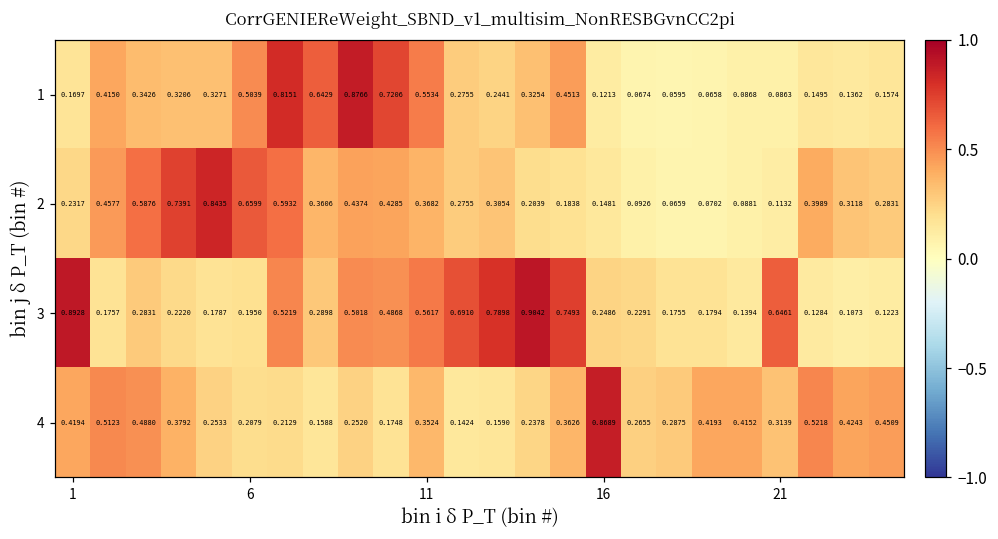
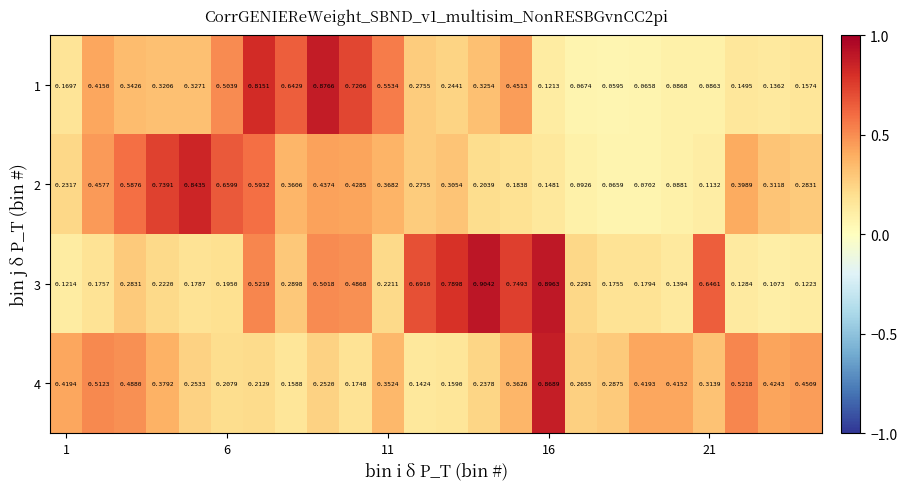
  {
    "1": {
      "1": 0.1697,
      "6": 0.5039,
      "11": 0.5534,
      "16": 0.1213,
      "21": 0.0863
    },
    "2": {
      "1": 0.2317,
      "6": 0.6599,
      "11": 0.3682,
      "16": 0.1481,
      "21": 0.1132
    },
    "3": {
-     "1": 0.8928,
+     "1": 0.1214,
      "6": 0.1950,
-     "11": 0.5617,
-     "16": 0.2486,
+     "11": 0.2211,
+     "16": 0.8963,
      "21": 0.6461
    },
    "4": {
      "1": 0.4194,
      "6": 0.2079,
      "11": 0.3524,
      "16": 0.8689,
      "21": 0.3139
    }
  }
